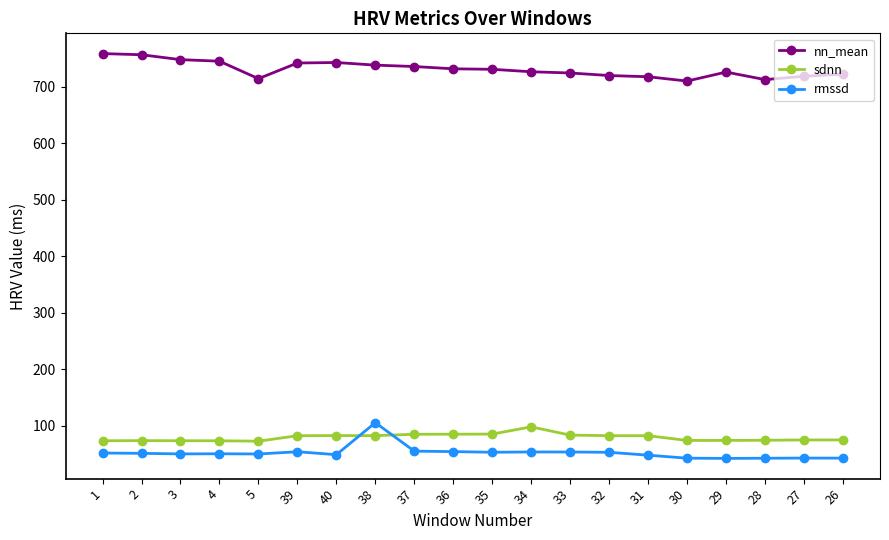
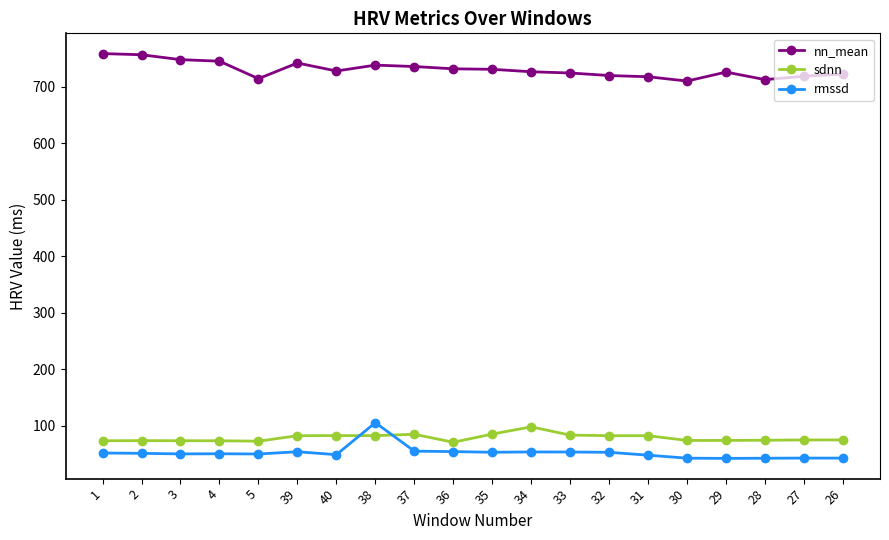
  {
    "nn_mean": {
      "1": 760,
      "2": 760,
      "3": 750,
      "4": 750,
      "5": 710,
      "39": 740,
-     "40": 740,
+     "40": 730,
      "38": 740,
      "37": 740,
      "36": 730,
      "35": 730,
      "34": 730,
      "33": 720,
      "32": 720,
      "31": 720,
      "30": 710,
      "29": 730,
      "28": 710
    },
    "sdnn": {
      "1": 70,
      "2": 70,
      "3": 70,
      "4": 70,
      "5": 70,
      "39": 80,
      "40": 80,
      "38": 80,
      "37": 80,
-     "36": 80,
+     "36": 70,
      "35": 80,
      "34": 100,
      "33": 80,
      "32": 80,
      "31": 80,
      "30": 70,
      "29": 70,
      "28": 70,
      "27": 70,
      "26": 70
    },
    "rmssd": {
      "1": 50,
      "2": 50,
      "3": 50,
      "4": 50,
      "5": 50,
      "39": 50,
      "40": 50,
      "38": 110,
      "37": 50,
      "36": 50,
      "35": 50,
      "34": 50,
      "33": 50,
      "32": 50,
      "31": 50,
      "30": 40,
      "29": 40,
      "28": 40,
      "27": 40,
      "26": 40
    }
  }
